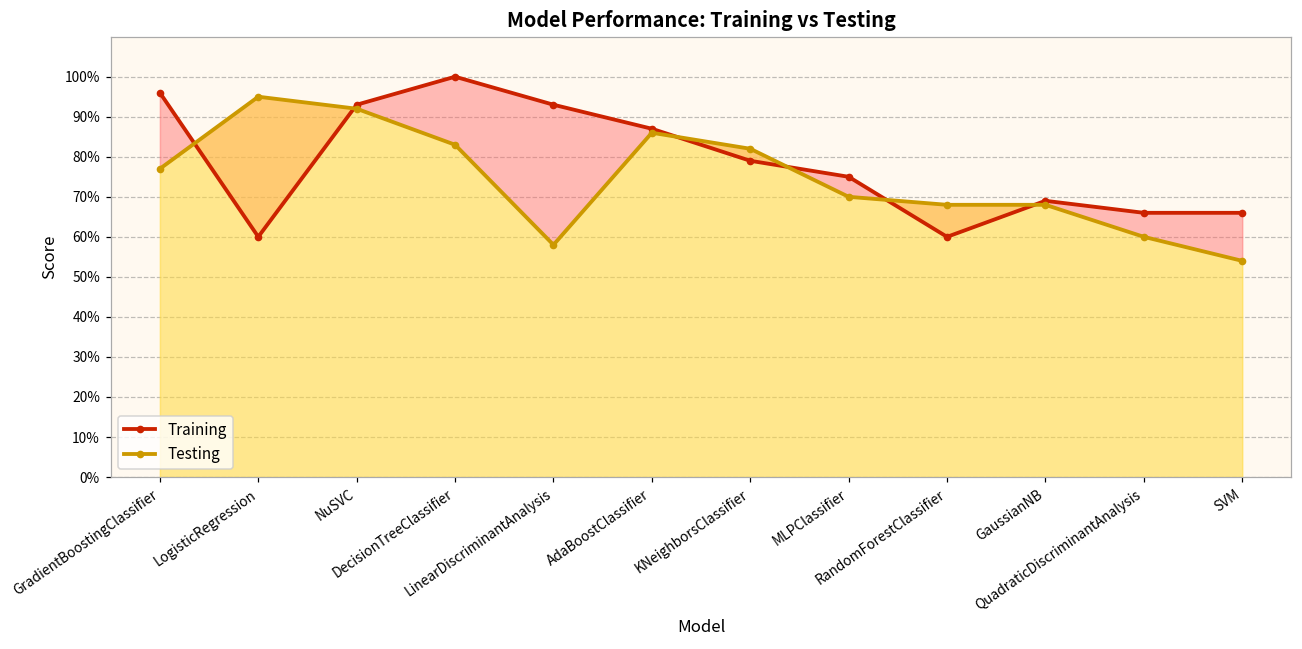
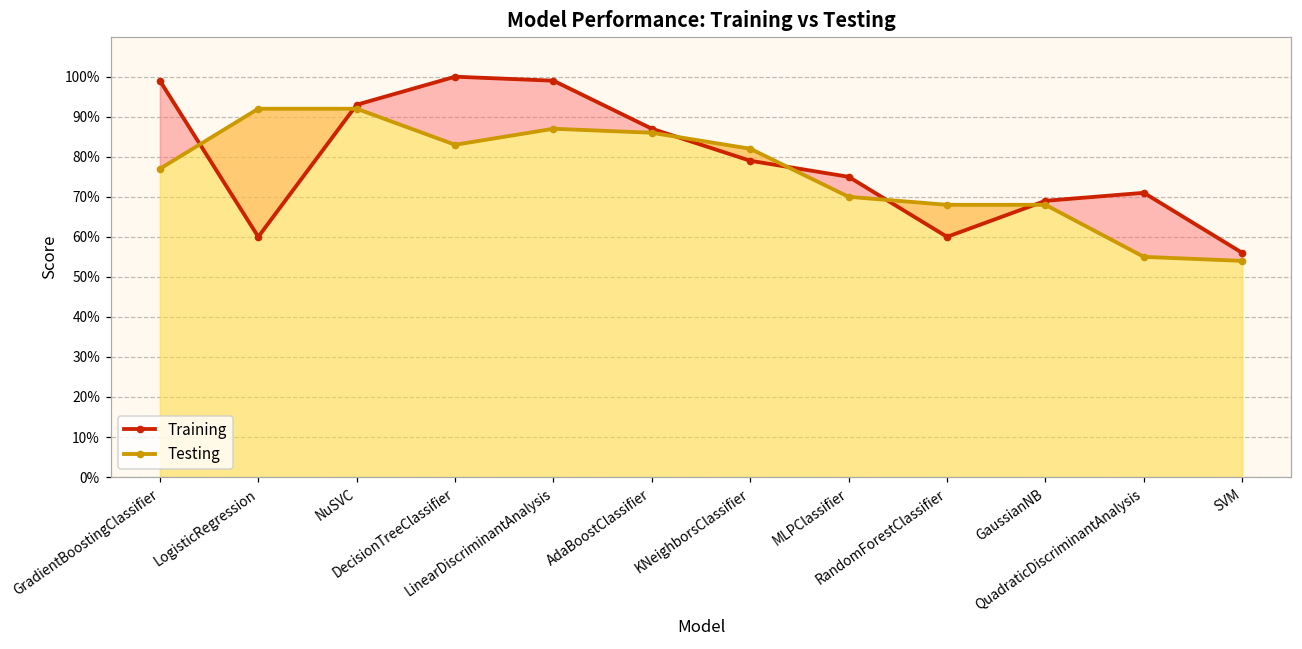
  {
    "Training": {
-     "GradientBoostingClassifier": "96%",
+     "GradientBoostingClassifier": "99%",
      "LogisticRegression": "60%",
-     "LinearDiscriminantAnalysis": "93%",
+     "LinearDiscriminantAnalysis": "99%",
      "KNeighborsClassifier": "79%",
      "RandomForestClassifier": "60%",
-     "QuadraticDiscriminantAnalysis": "66%",
-     "SVM": "66%"
+     "QuadraticDiscriminantAnalysis": "71%",
+     "SVM": "56%"
    },
    "Testing": {
      "GradientBoostingClassifier": "77%",
-     "LogisticRegression": "95%",
+     "LogisticRegression": "92%",
      "NuSVC": "92%",
      "DecisionTreeClassifier": "83%",
-     "LinearDiscriminantAnalysis": "58%",
+     "LinearDiscriminantAnalysis": "87%",
      "AdaBoostClassifier": "86%",
      "MLPClassifier": "70%",
      "GaussianNB": "68%",
-     "QuadraticDiscriminantAnalysis": "60%",
+     "QuadraticDiscriminantAnalysis": "55%",
      "SVM": "54%"
    }
  }
